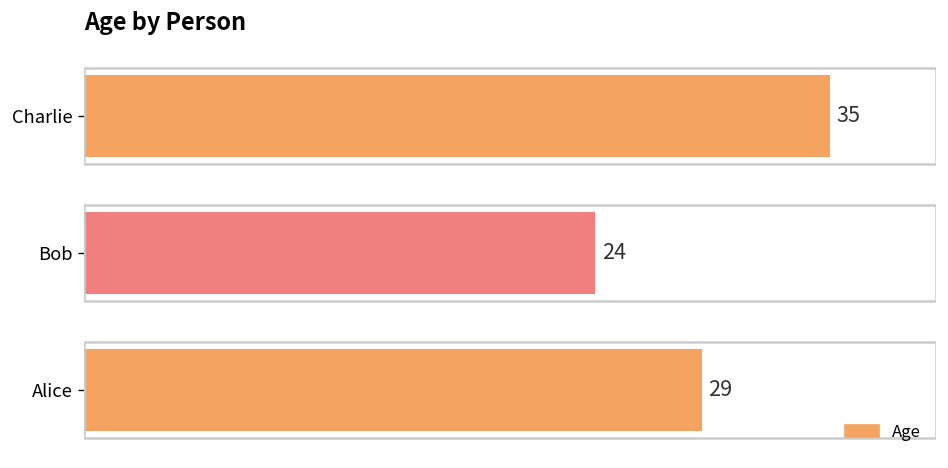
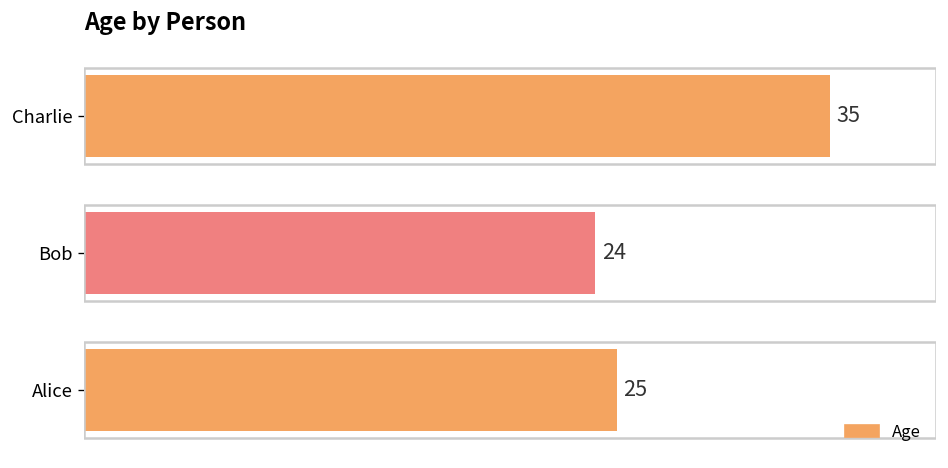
  {
    "Charlie": 35,
    "Bob": 24,
-   "Alice": 29
+   "Alice": 25
  }
